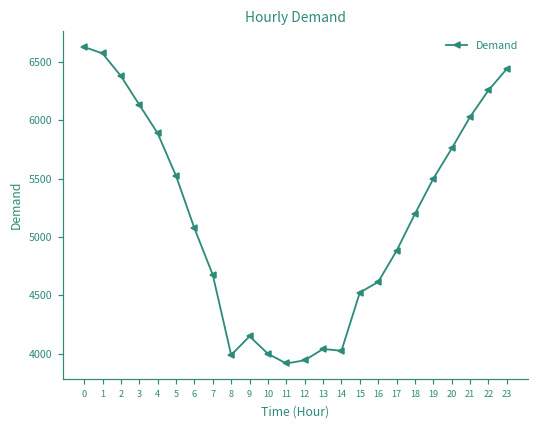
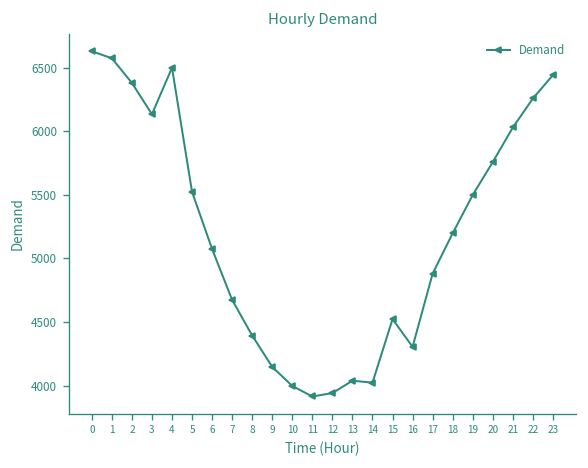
  {
    "0": 6630,
    "1": 6570,
    "2": 6380,
    "3": 6130,
-   "4": 5890,
+   "4": 6500,
    "5": 5520,
    "6": 5070,
    "7": 4670,
-   "8": 3990,
+   "8": 4390,
    "9": 4150,
    "10": 4000,
    "11": 3920,
    "12": 3940,
    "13": 4040,
    "14": 4020,
    "15": 4520,
-   "16": 4610,
+   "16": 4310,
    "17": 4880,
    "18": 5200,
    "19": 5500,
    "20": 5760,
    "21": 6030,
    "22": 6260,
    "23": 6440
  }
